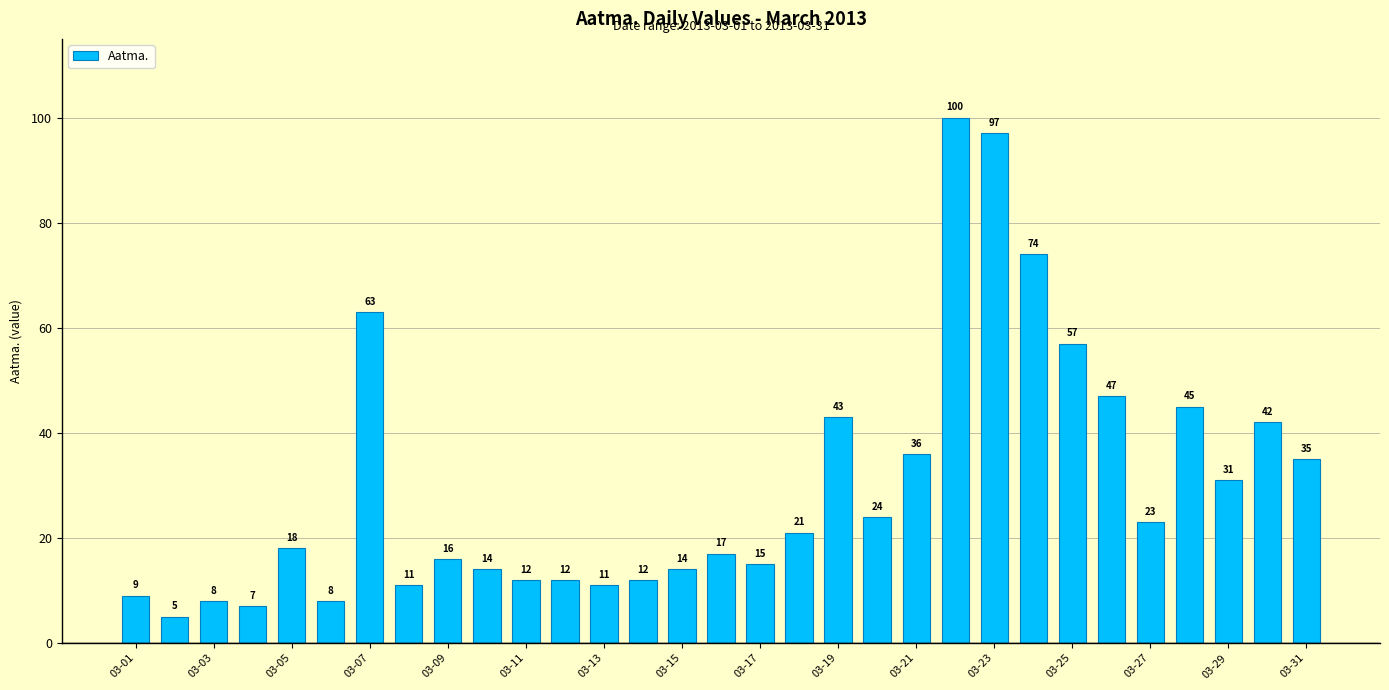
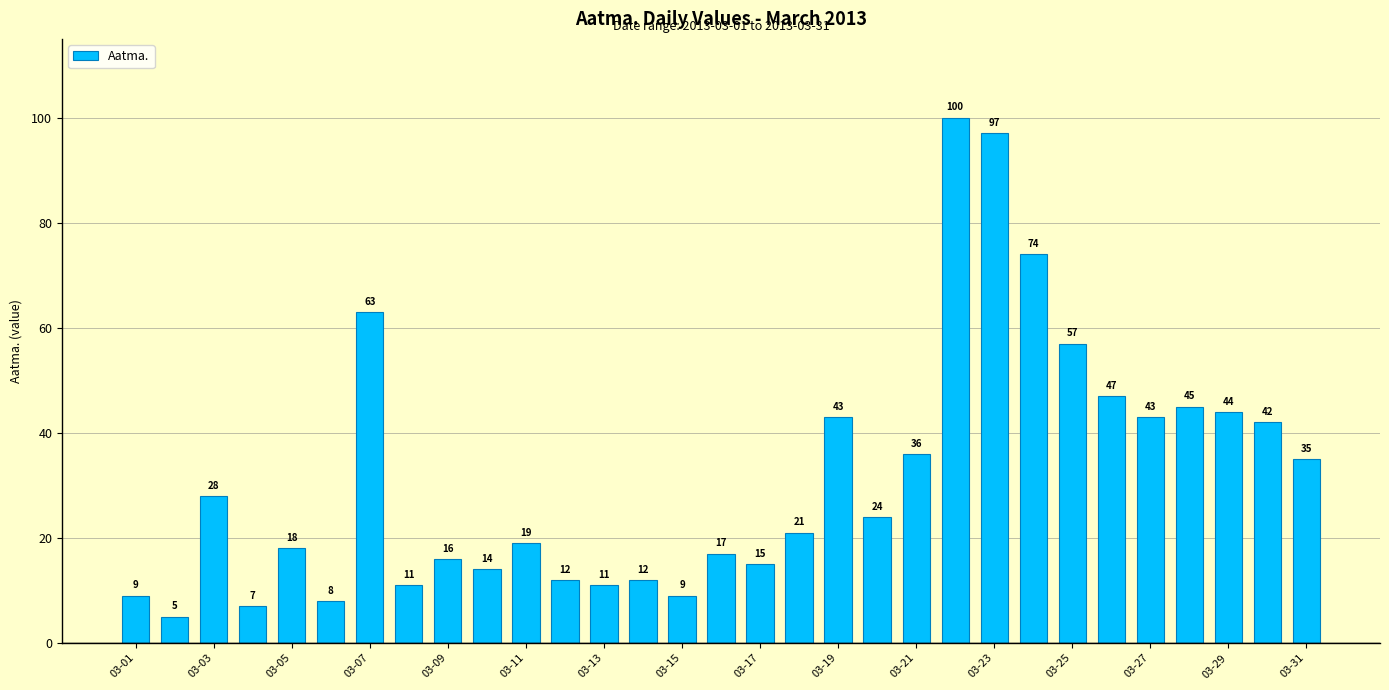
  {
    "03-01": 9,
-   "03-03": 8,
+   "03-03": 28,
    "03-05": 18,
    "03-07": 63,
    "03-09": 16,
-   "03-11": 12,
+   "03-11": 19,
    "03-13": 11,
-   "03-15": 14,
+   "03-15": 9,
    "03-17": 15,
    "03-19": 43,
    "03-21": 36,
    "03-23": 97,
    "03-25": 57,
-   "03-27": 23,
-   "03-29": 31,
+   "03-27": 43,
+   "03-29": 44,
    "03-31": 35
  }
